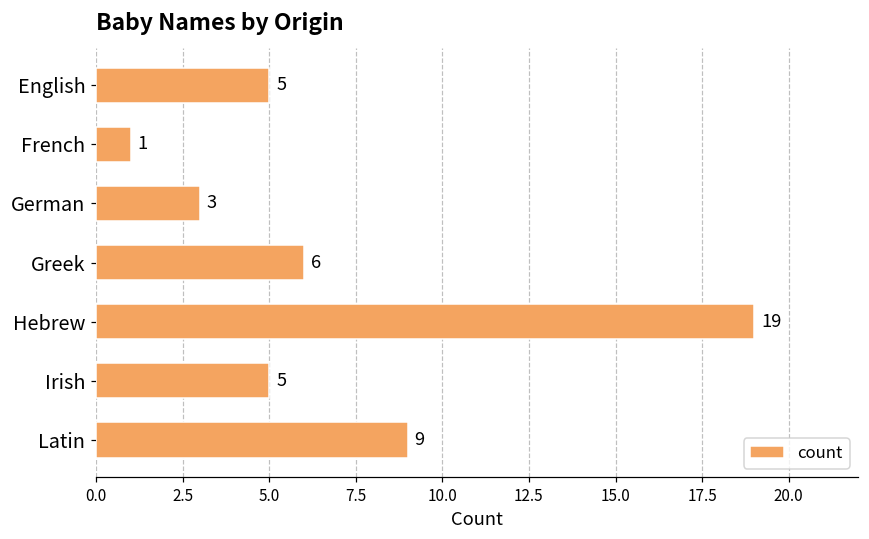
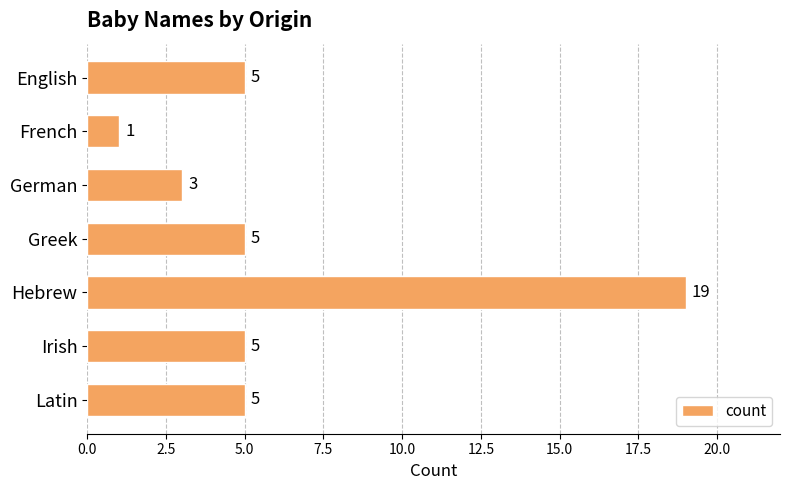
  {
    "English": 5,
    "French": 1,
    "German": 3,
-   "Greek": 6,
+   "Greek": 5,
    "Hebrew": 19,
    "Irish": 5,
-   "Latin": 9
+   "Latin": 5
  }
